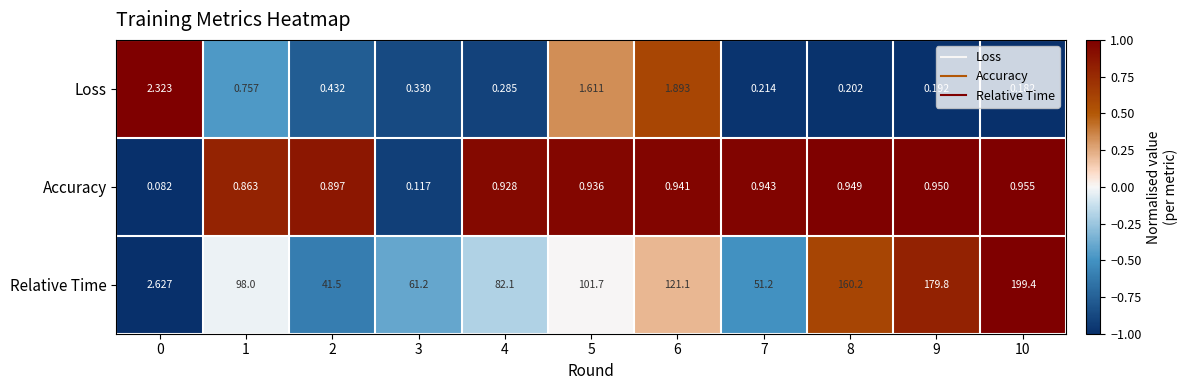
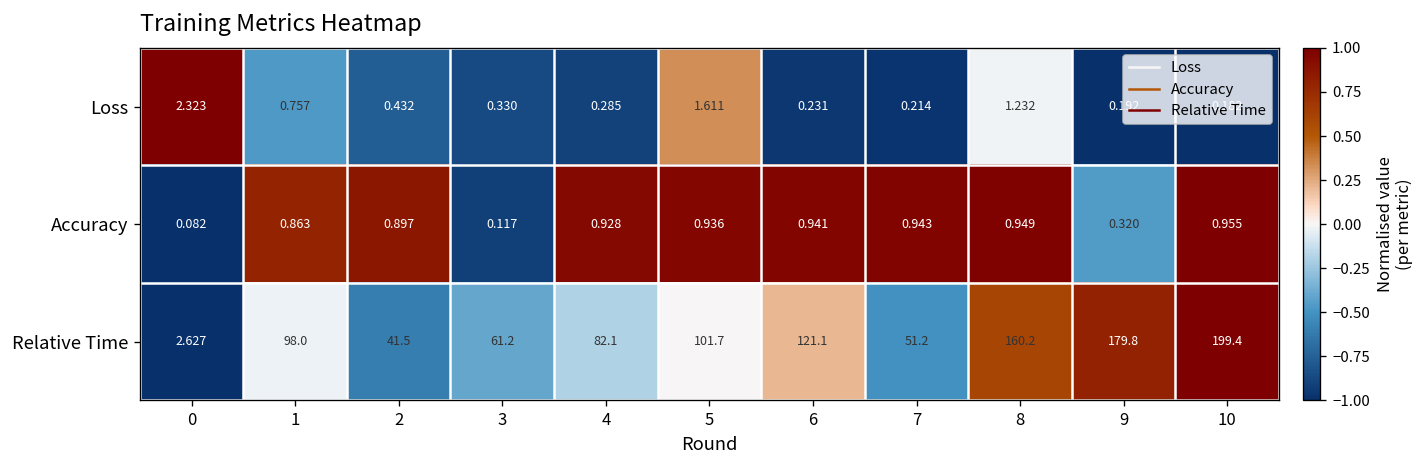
  {
    "Loss": {
      "0": 2.323,
      "1": 0.757,
      "2": 0.432,
      "3": 0.330,
      "4": 0.285,
      "5": 1.611,
-     "6": 1.893,
+     "6": 0.231,
      "7": 0.214,
-     "8": 0.202
+     "8": 1.232
    },
    "Accuracy": {
      "0": 0.082,
      "1": 0.863,
      "2": 0.897,
      "3": 0.117,
      "4": 0.928,
      "5": 0.936,
      "6": 0.941,
      "7": 0.943,
      "8": 0.949,
-     "9": 0.950,
+     "9": 0.320,
      "10": 0.955
    },
    "Relative Time": {
      "0": 2.627,
      "1": 98.0,
      "2": 41.5,
      "3": 61.2,
      "4": 82.1,
      "5": 101.7,
      "6": 121.1,
      "7": 51.2,
      "8": 160.2,
      "9": 179.8,
      "10": 199.4
    }
  }
